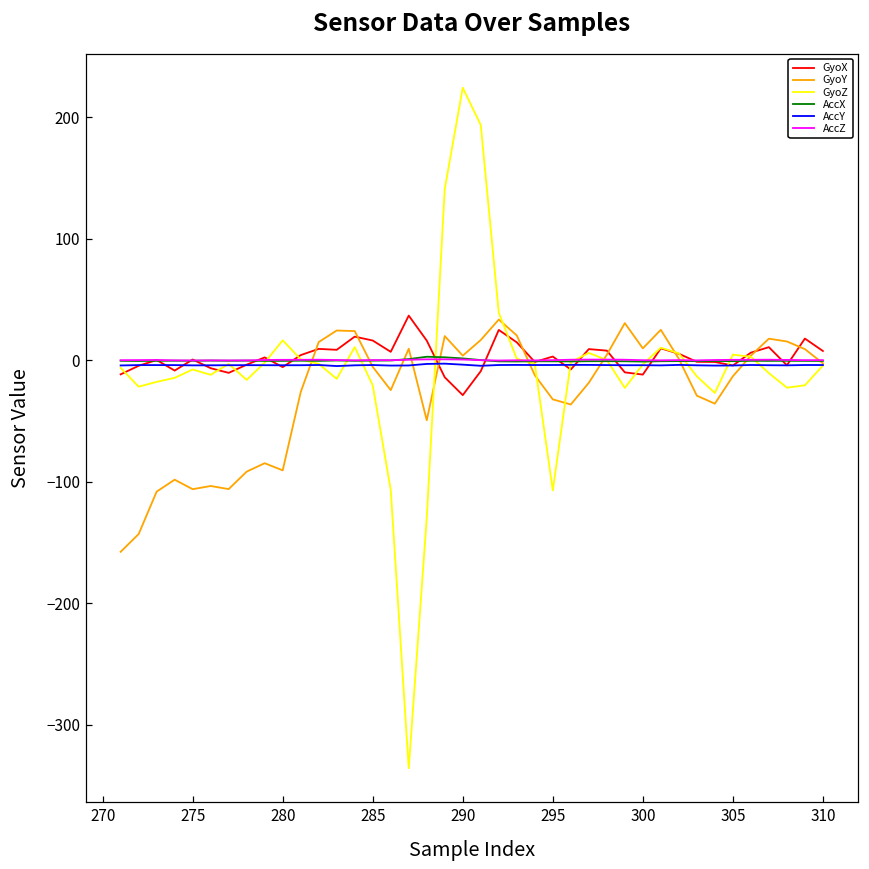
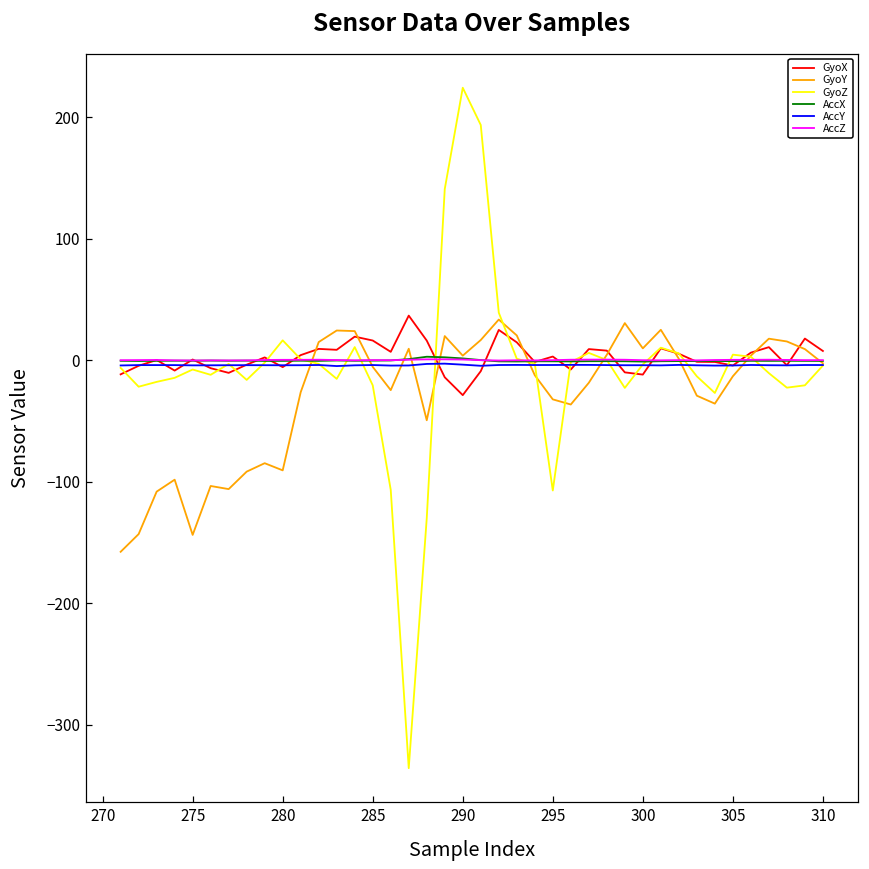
  {
    "GyoX": {
      "285": 16,
      "290": -29,
      "295": 3,
      "300": -12,
      "310": 8
    },
    "GyoY": {
-     "275": -106,
+     "275": -144,
      "280": -91,
      "295": -32,
      "300": 10,
      "305": -13
    },
    "GyoZ": {
      "275": -8,
      "280": 17,
      "285": -21,
      "290": 224,
      "295": -107,
      "305": 5
    },
    "AccY": {
      "275": -4,
      "290": -4,
      "295": -4
    }
  }
